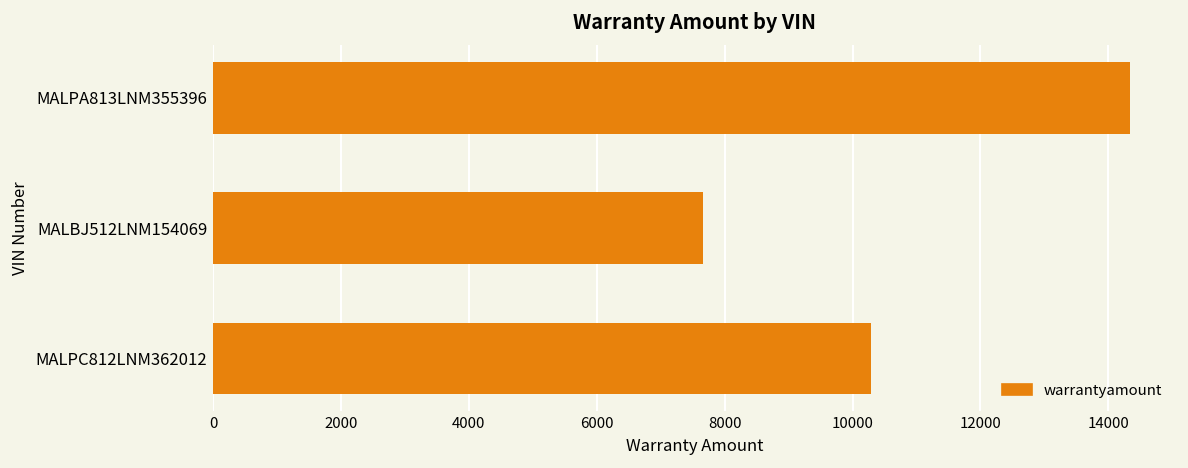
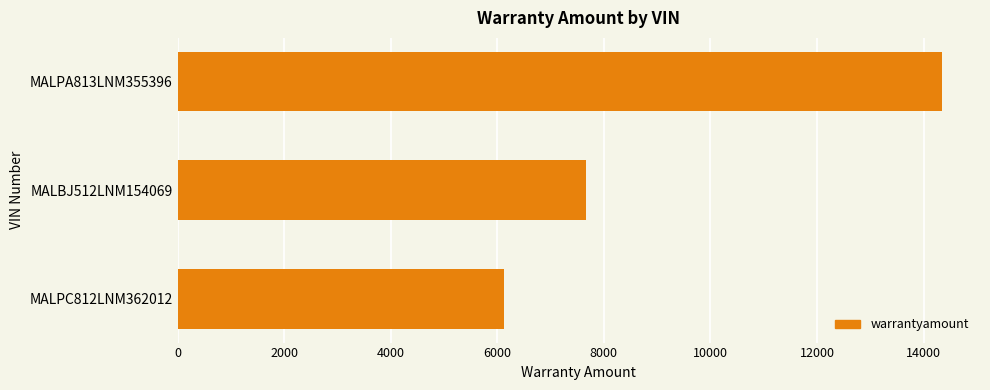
  {
    "MALPA813LNM355396": 14300,
    "MALBJ512LNM154069": 7700,
-   "MALPC812LNM362012": 10300
+   "MALPC812LNM362012": 6100
  }
